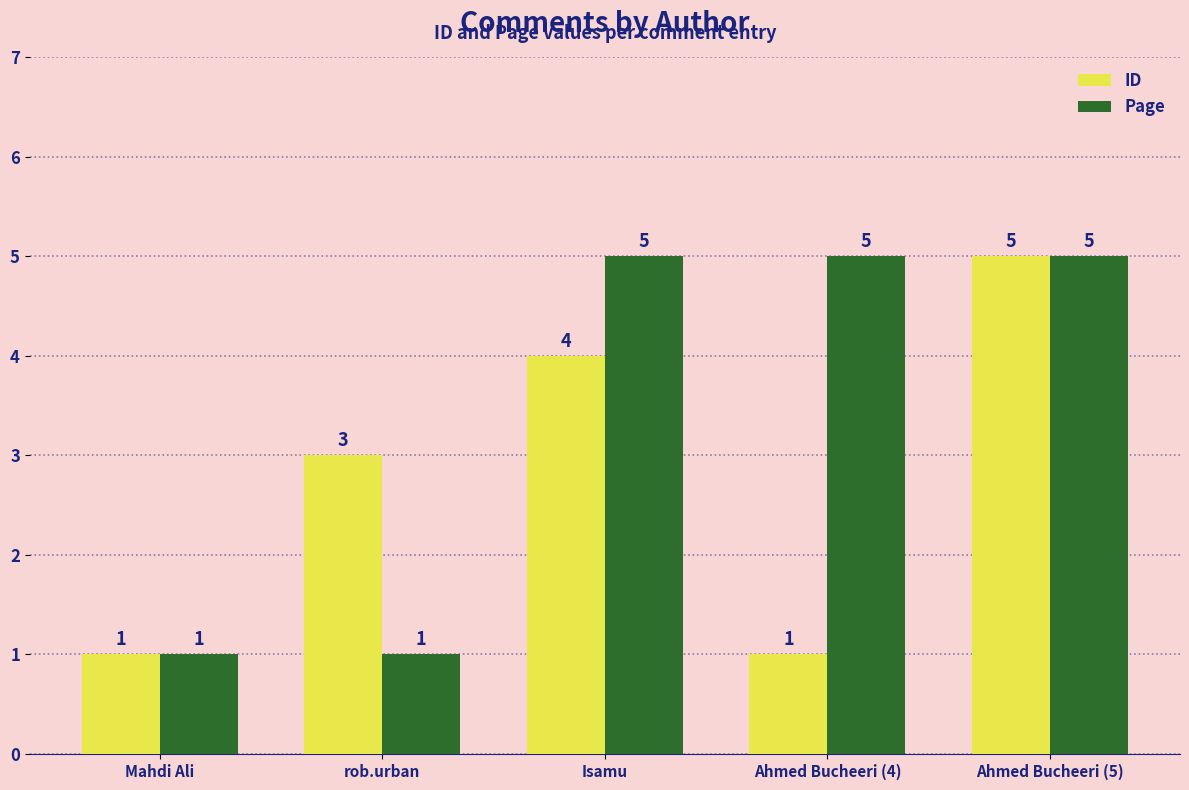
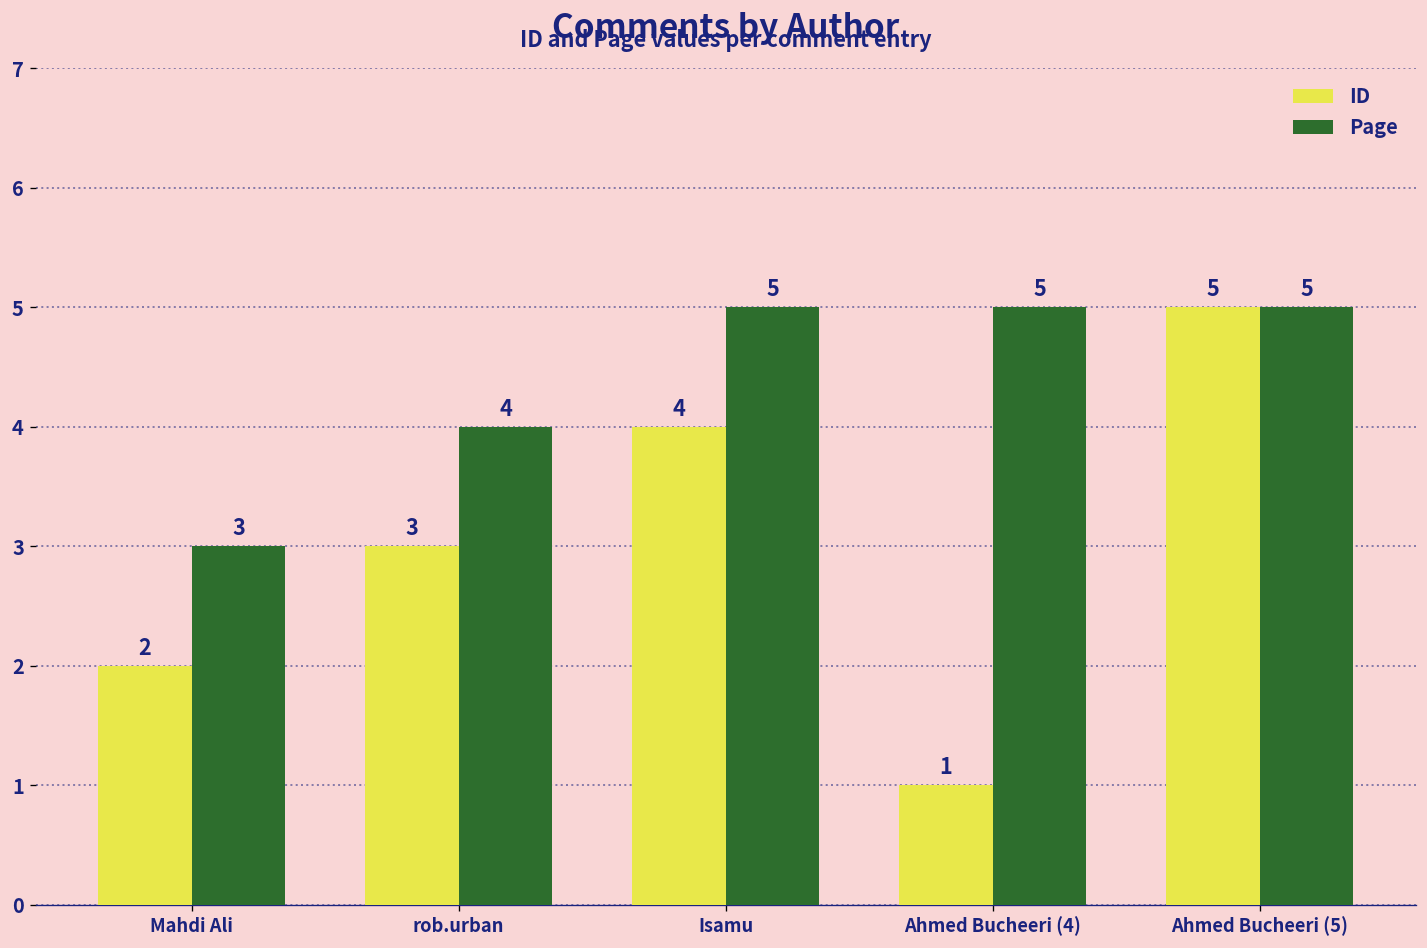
  {
    "ID": {
-     "Mahdi Ali": 1,
+     "Mahdi Ali": 2,
      "rob.urban": 3,
      "Isamu": 4,
      "Ahmed Bucheeri (4)": 1,
      "Ahmed Bucheeri (5)": 5
    },
    "Page": {
-     "Mahdi Ali": 1,
-     "rob.urban": 1,
+     "Mahdi Ali": 3,
+     "rob.urban": 4,
      "Isamu": 5,
      "Ahmed Bucheeri (4)": 5,
      "Ahmed Bucheeri (5)": 5
    }
  }
